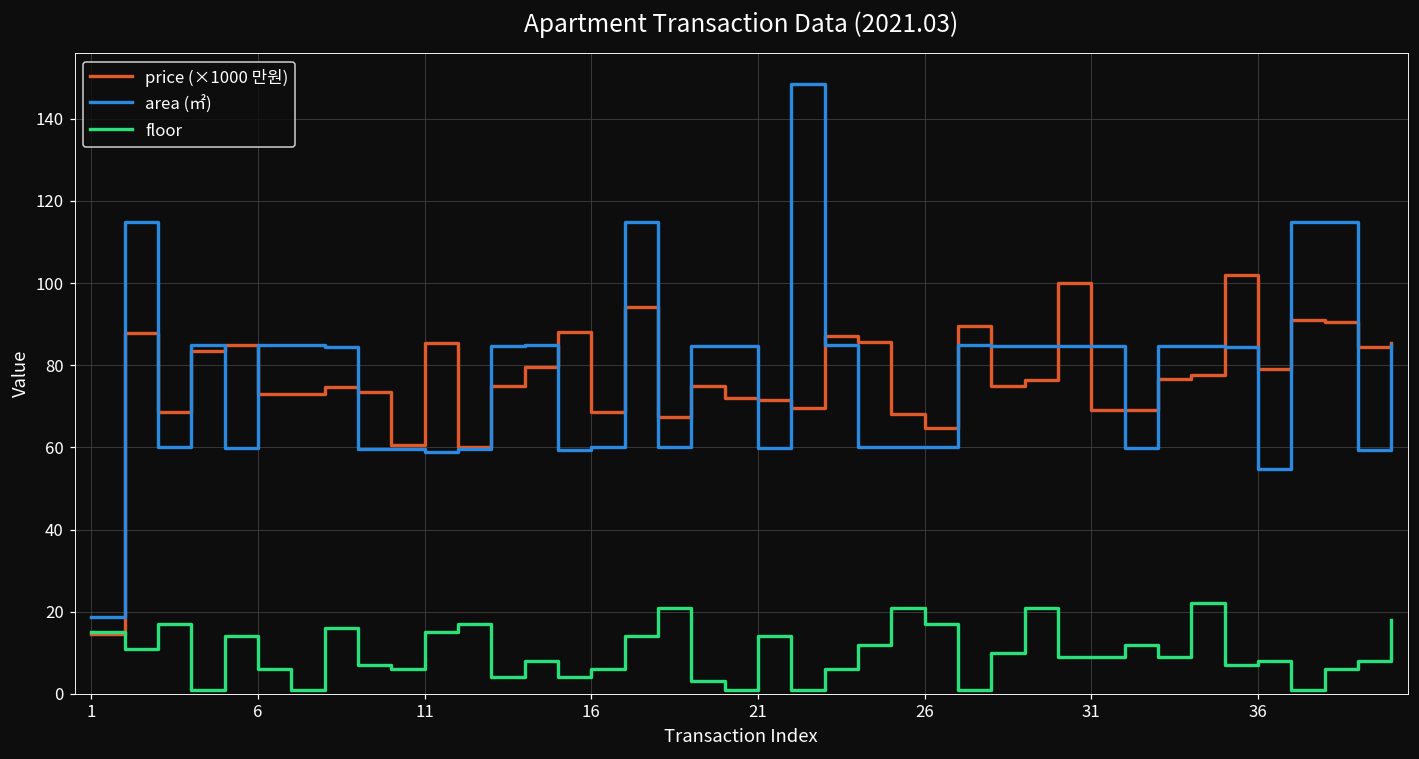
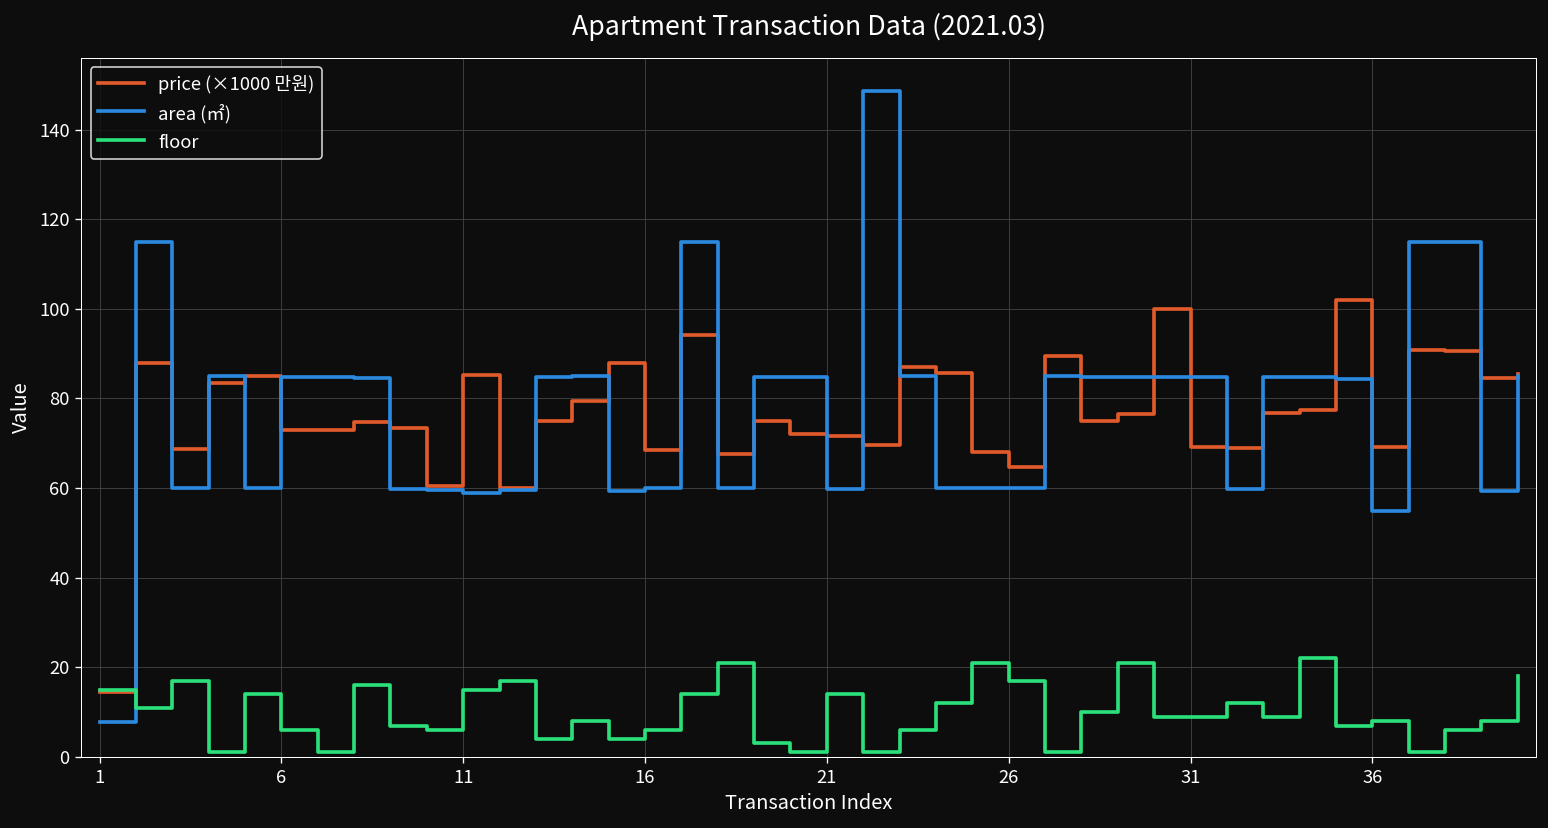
  {
    "price (×1000 만원)": {
      "6": 73,
      "11": 85,
      "16": 69,
      "21": 72,
      "26": 65,
      "31": 69,
-     "36": 79
+     "36": 69
    },
    "area (㎡)": {
-     "1": 19,
+     "1": 8,
      "6": 85,
      "11": 59,
      "16": 60,
      "21": 60,
      "26": 60,
      "31": 85,
      "36": 55
    },
    "floor": {
      "6": 6,
      "11": 15,
      "16": 6,
      "21": 14,
      "26": 17,
      "31": 9,
      "36": 8
    }
  }
